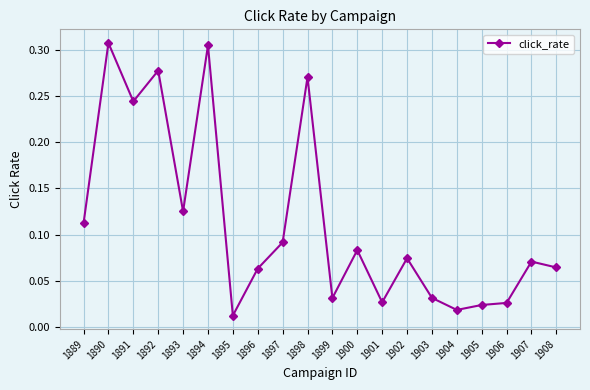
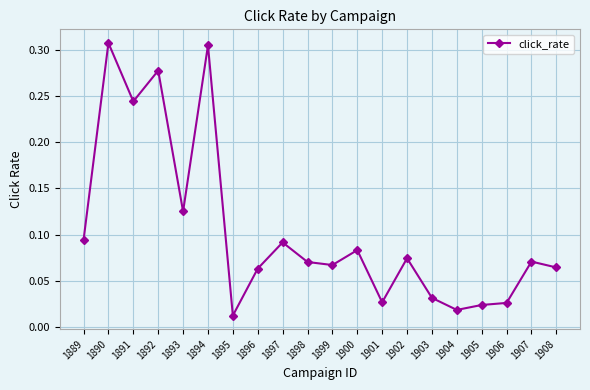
  {
-   "1889": 0.11,
+   "1889": 0.09,
    "1890": 0.31,
    "1891": 0.24,
    "1892": 0.28,
    "1893": 0.13,
    "1894": 0.30,
    "1895": 0.01,
    "1896": 0.06,
    "1897": 0.09,
-   "1898": 0.27,
-   "1899": 0.03,
+   "1898": 0.07,
+   "1899": 0.07,
    "1900": 0.08,
    "1901": 0.03,
    "1902": 0.07,
    "1903": 0.03,
    "1904": 0.02,
    "1905": 0.02,
    "1906": 0.03,
    "1907": 0.07,
    "1908": 0.06
  }
